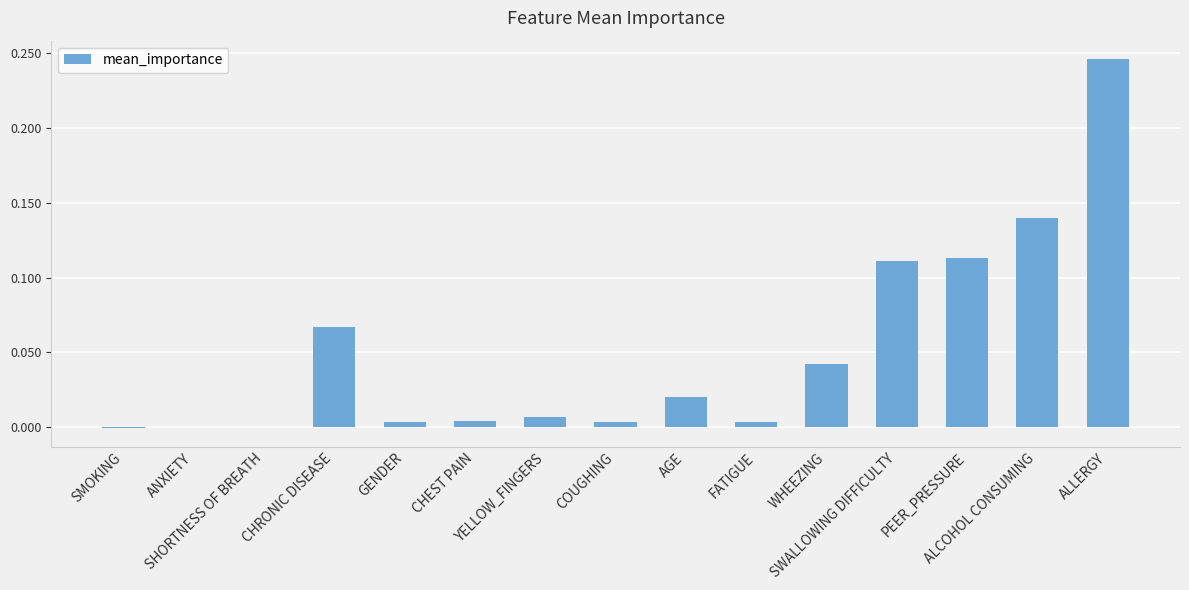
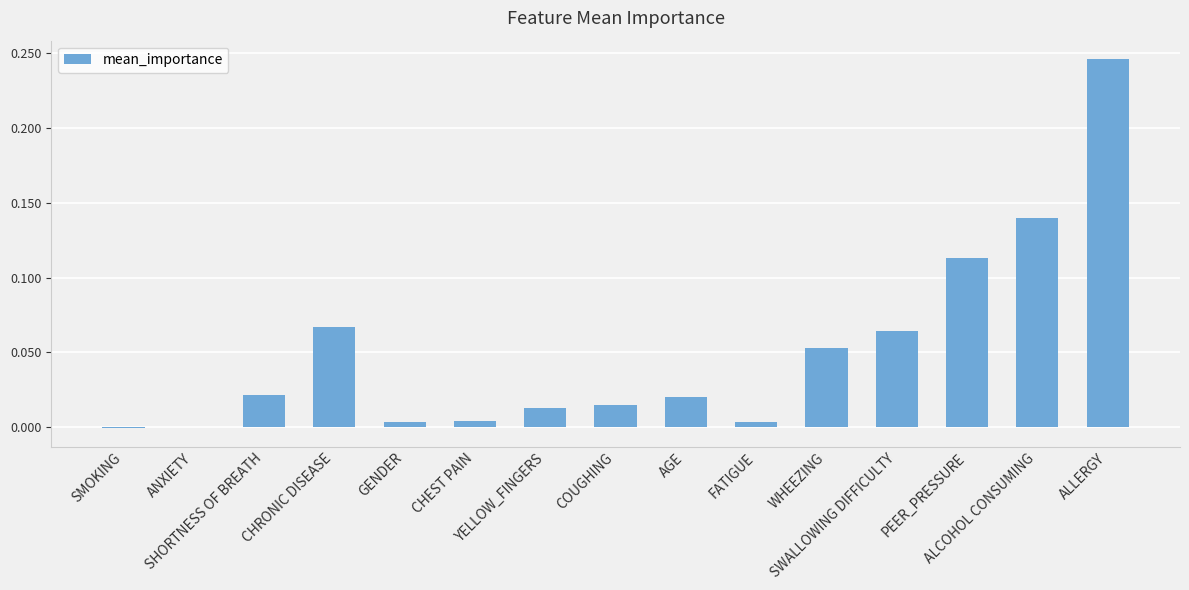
  {
-   "SHORTNESS OF BREATH": 0.000,
+   "SHORTNESS OF BREATH": 0.021,
    "CHRONIC DISEASE": 0.067,
    "GENDER": 0.003,
    "CHEST PAIN": 0.004,
-   "YELLOW_FINGERS": 0.006,
-   "COUGHING": 0.003,
+   "YELLOW_FINGERS": 0.013,
+   "COUGHING": 0.015,
    "AGE": 0.020,
    "FATIGUE": 0.003,
-   "WHEEZING": 0.042,
-   "SWALLOWING DIFFICULTY": 0.111,
+   "WHEEZING": 0.053,
+   "SWALLOWING DIFFICULTY": 0.064,
    "PEER_PRESSURE": 0.113,
    "ALCOHOL CONSUMING": 0.140,
    "ALLERGY": 0.246
  }
